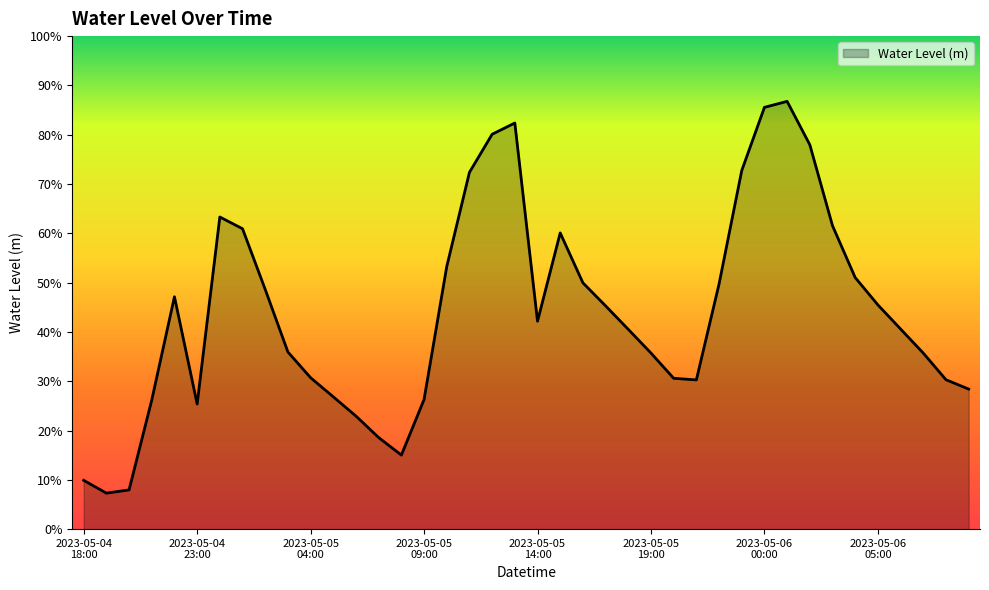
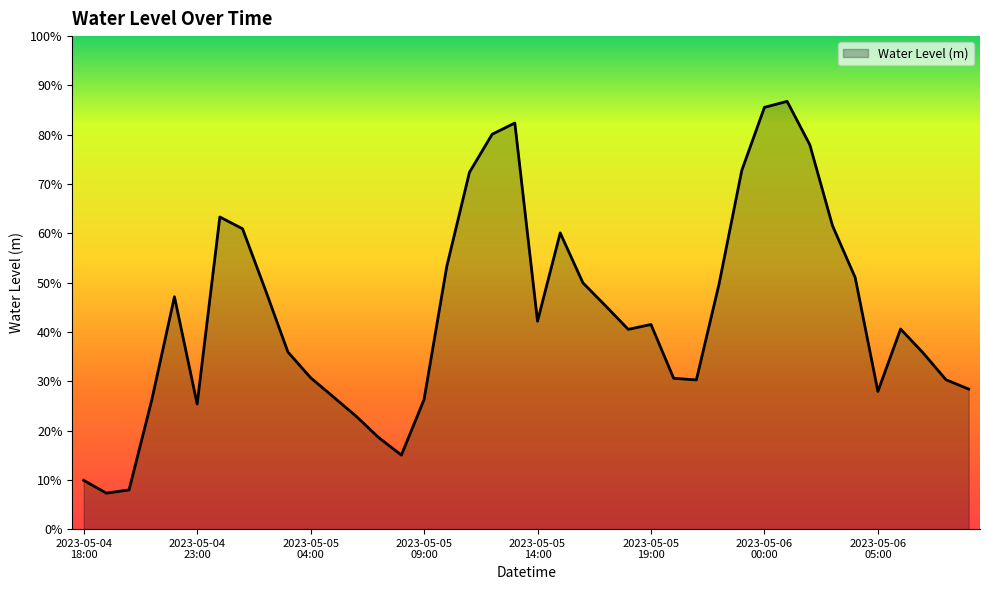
  {
    "2023-05-04 18:00": "10%",
    "2023-05-04 23:00": "25%",
    "2023-05-05 04:00": "31%",
    "2023-05-05 09:00": "26%",
    "2023-05-05 14:00": "42%",
-   "2023-05-05 19:00": "36%",
+   "2023-05-05 19:00": "42%",
    "2023-05-06 00:00": "86%",
-   "2023-05-06 05:00": "45%"
+   "2023-05-06 05:00": "28%"
  }
